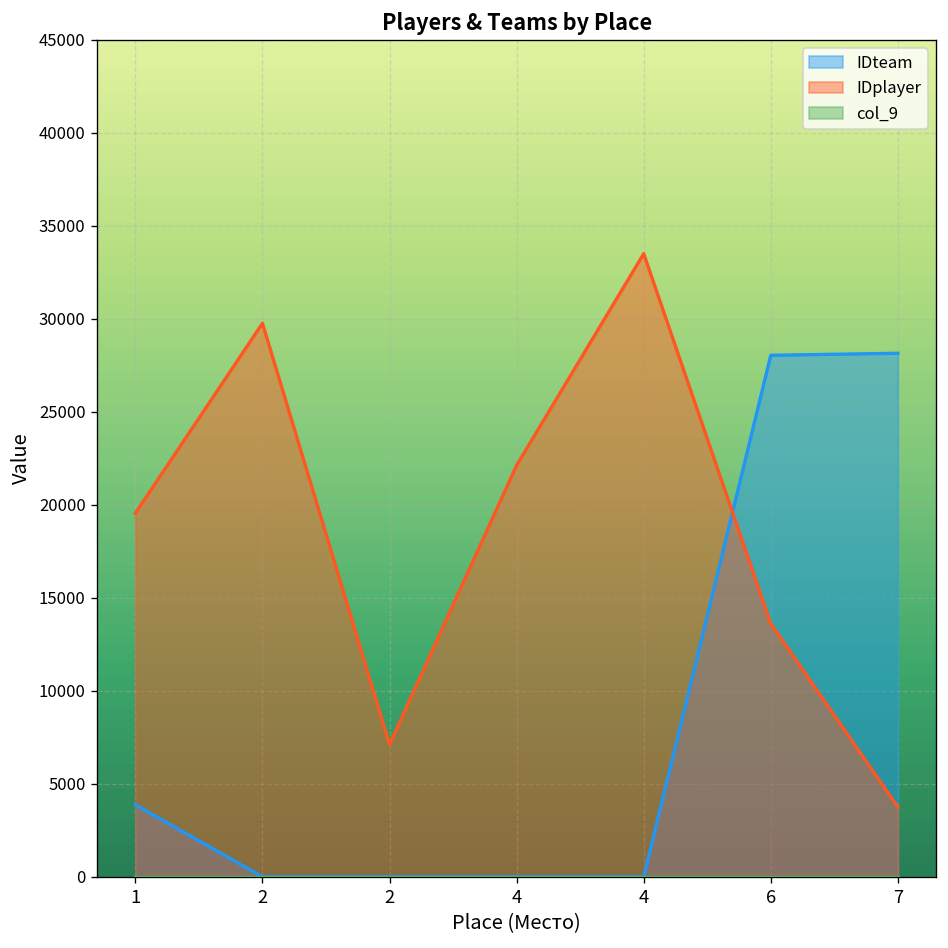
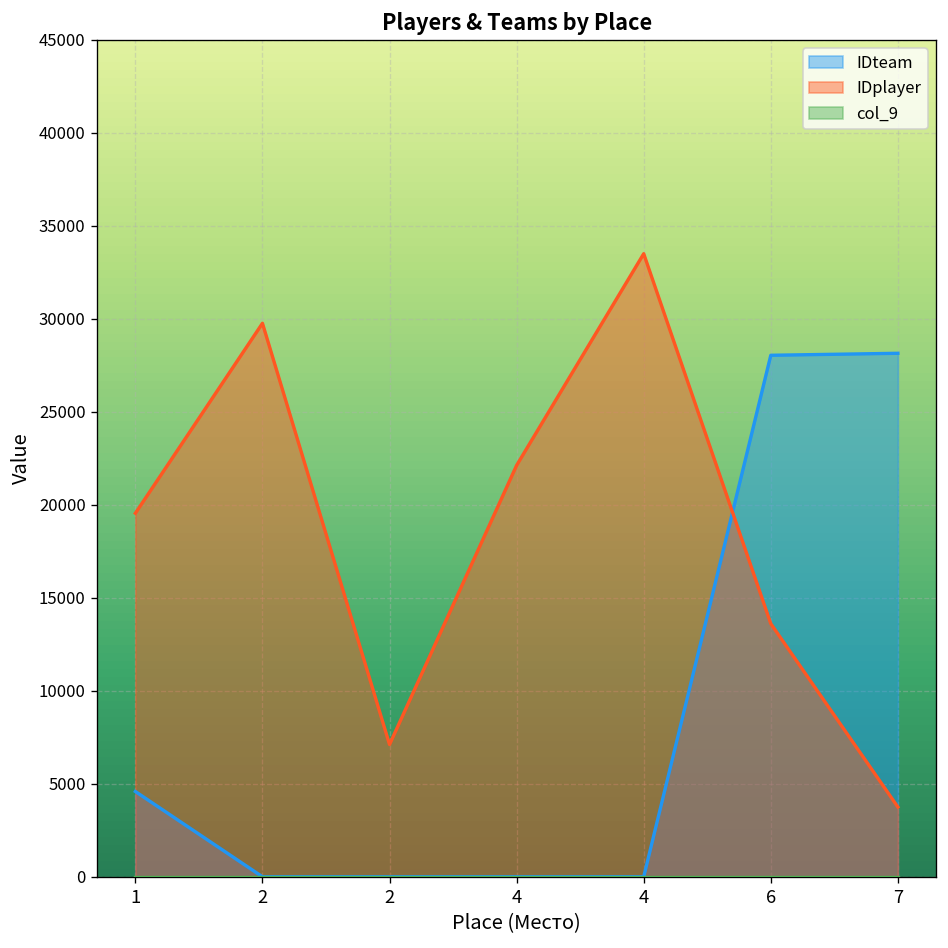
  {
    "IDteam": {
-     "1": 3900,
+     "1": 4600,
      "6": 28000,
      "7": 28200
    },
    "IDplayer": {
      "1": 19600,
      "6": 13600,
      "7": 3800
    },
    "col_9": {
      "1": 0,
      "6": 0,
      "7": 0
    }
  }
